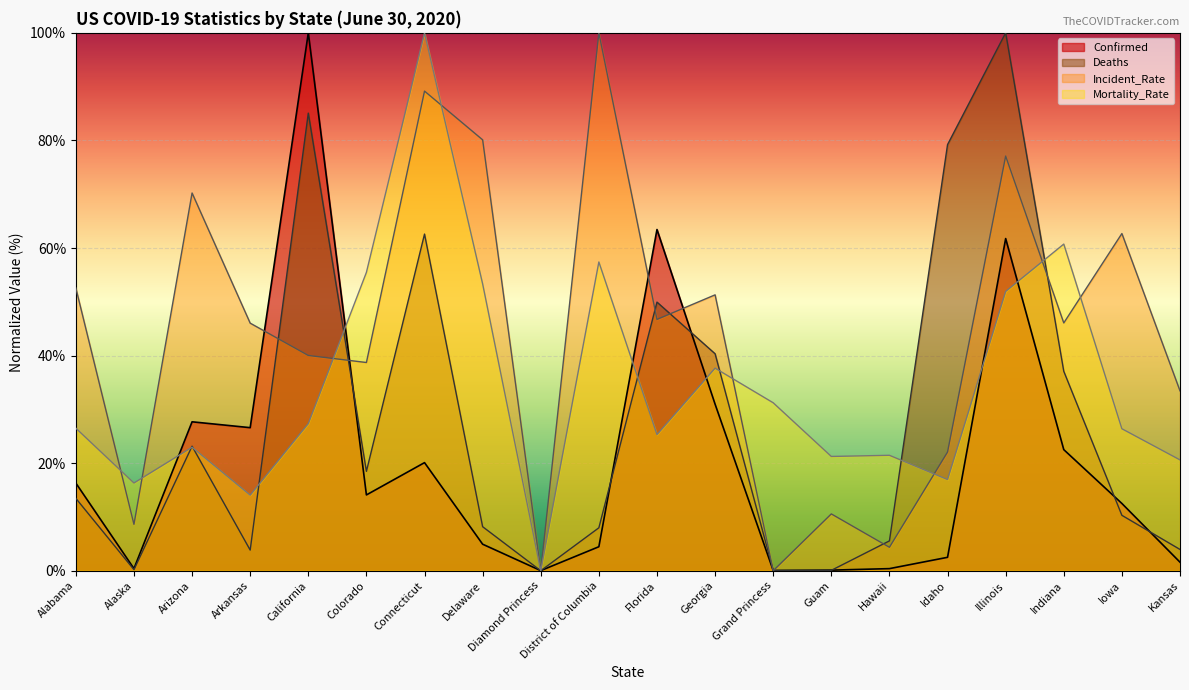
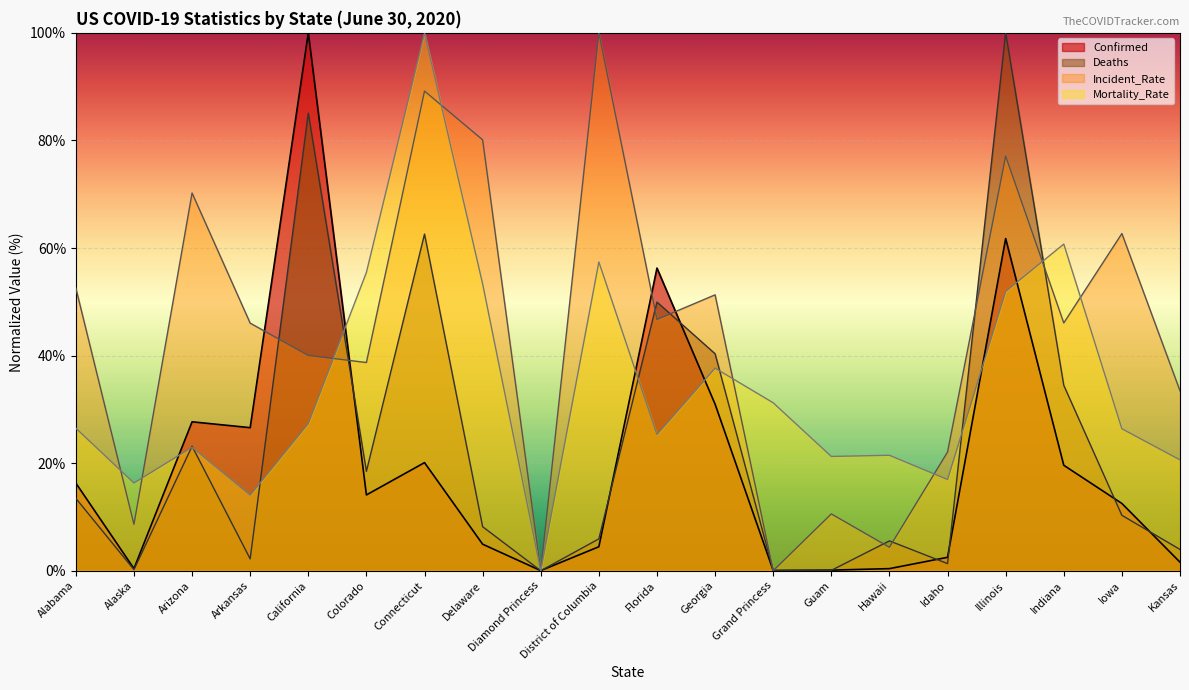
  {
    "Confirmed": {
      "Alabama": "16%",
      "Arizona": "28%",
      "Arkansas": "27%",
      "California": "100%",
      "Colorado": "14%",
      "Connecticut": "20%",
      "Delaware": "5%",
      "District of Columbia": "4%",
-     "Florida": "63%",
+     "Florida": "56%",
      "Georgia": "31%",
      "Hawaii": "0%",
      "Idaho": "2%",
      "Illinois": "62%",
-     "Indiana": "23%",
+     "Indiana": "20%",
      "Iowa": "13%",
      "Kansas": "2%"
    },
    "Deaths": {
      "Alabama": "13%",
-     "Arkansas": "4%",
+     "Arkansas": "2%",
      "California": "85%",
      "Colorado": "18%",
      "Connecticut": "63%",
      "Delaware": "8%",
-     "District of Columbia": "8%",
+     "District of Columbia": "6%",
      "Florida": "50%",
      "Georgia": "40%",
      "Hawaii": "6%",
-     "Idaho": "79%",
+     "Idaho": "1%",
      "Illinois": "100%",
-     "Indiana": "37%",
+     "Indiana": "34%",
      "Iowa": "10%",
      "Kansas": "4%"
    }
  }
